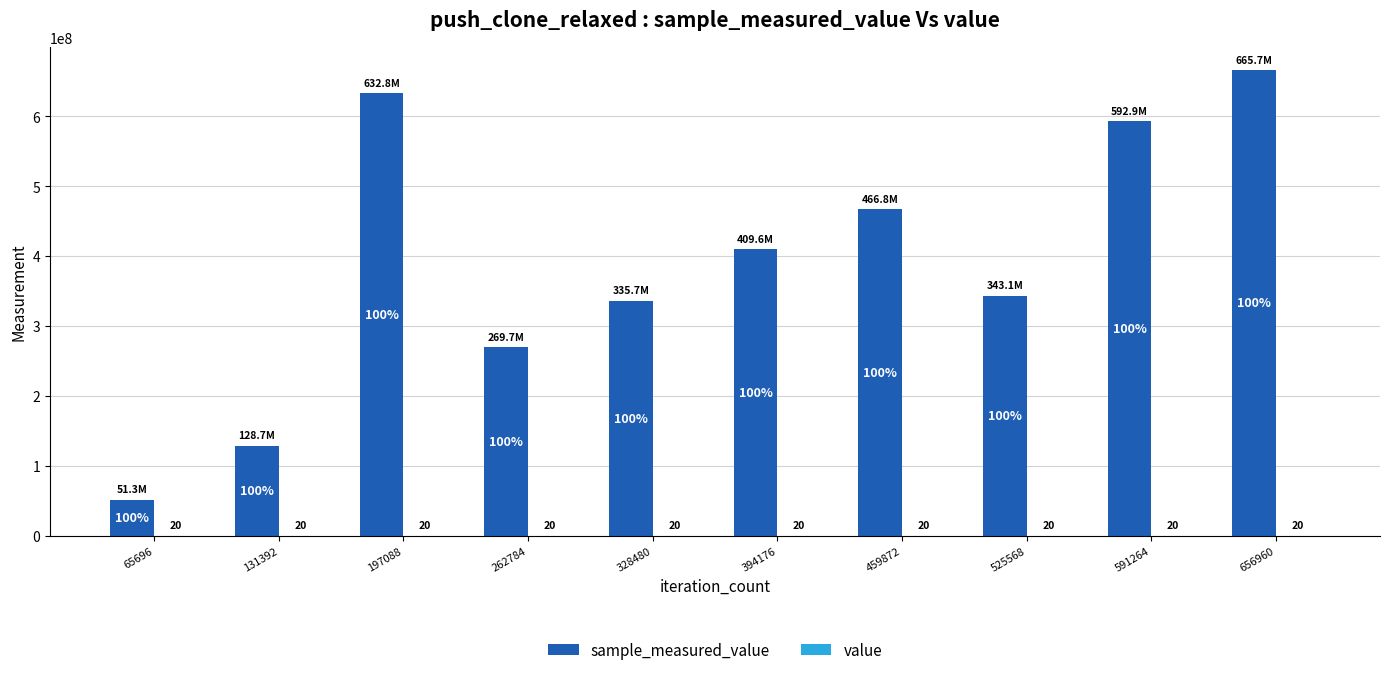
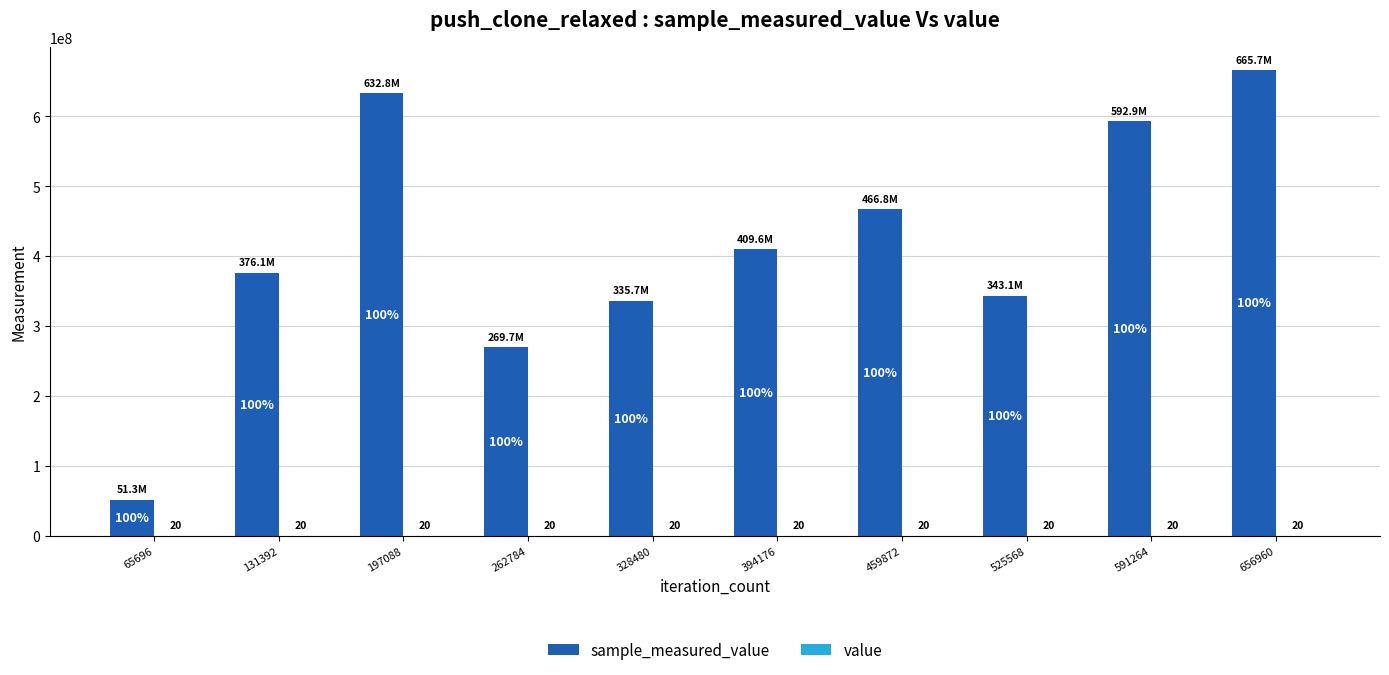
  {
    "sample_measured_value": {
      "65696": "51.3M",
-     "131392": "128.7M",
+     "131392": "376.1M",
      "197088": "632.8M",
      "262784": "269.7M",
      "328480": "335.7M",
      "394176": "409.6M",
      "459872": "466.8M",
      "525568": "343.1M",
      "591264": "592.9M",
      "656960": "665.7M"
    },
    "value": {
      "65696": "20",
      "131392": "20",
      "197088": "20",
      "262784": "20",
      "328480": "20",
      "394176": "20",
      "459872": "20",
      "525568": "20",
      "591264": "20",
      "656960": "20"
    }
  }
